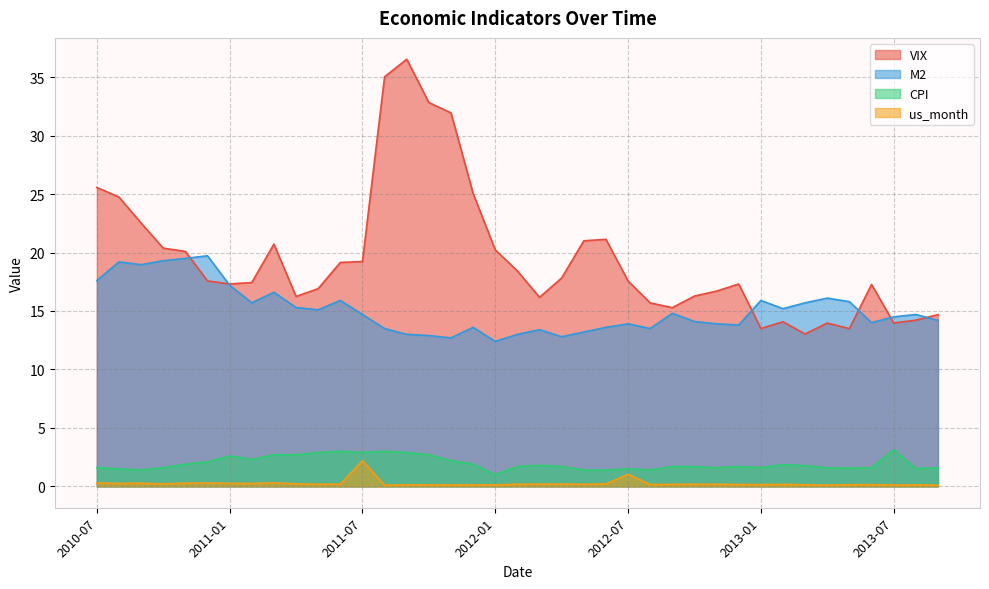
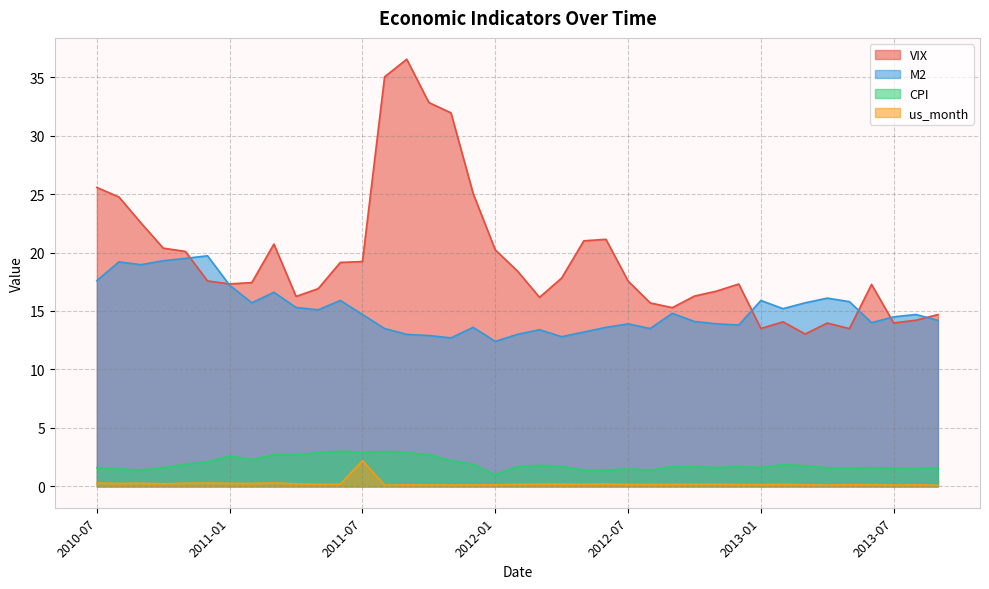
  {
    "VIX": {
      "2010-07": 25.6,
      "2011-07": 19.2,
      "2012-01": 20.2,
      "2012-07": 17.6,
      "2013-01": 13.5,
      "2013-07": 14.0
    },
    "M2": {
      "2010-07": 17.6,
      "2011-07": 14.7,
      "2012-01": 12.4,
      "2012-07": 13.9,
      "2013-01": 15.9,
      "2013-07": 14.5
    },
    "CPI": {
      "2010-07": 1.6,
      "2011-01": 2.6,
      "2011-07": 2.9,
      "2012-01": 1.0,
      "2012-07": 1.5,
      "2013-01": 1.6,
-     "2013-07": 3.1
+     "2013-07": 1.6
    },
    "us_month": {
      "2010-07": 0.3,
      "2011-01": 0.3,
      "2011-07": 2.2,
      "2012-01": 0.1,
-     "2012-07": 1.0,
+     "2012-07": 0.2,
      "2013-01": 0.2,
      "2013-07": 0.1
    }
  }
